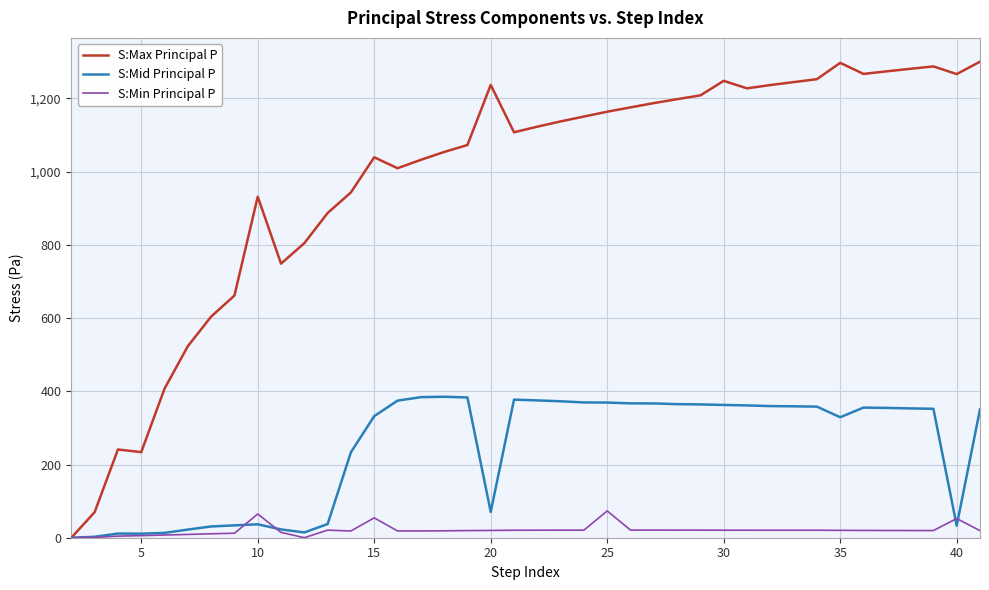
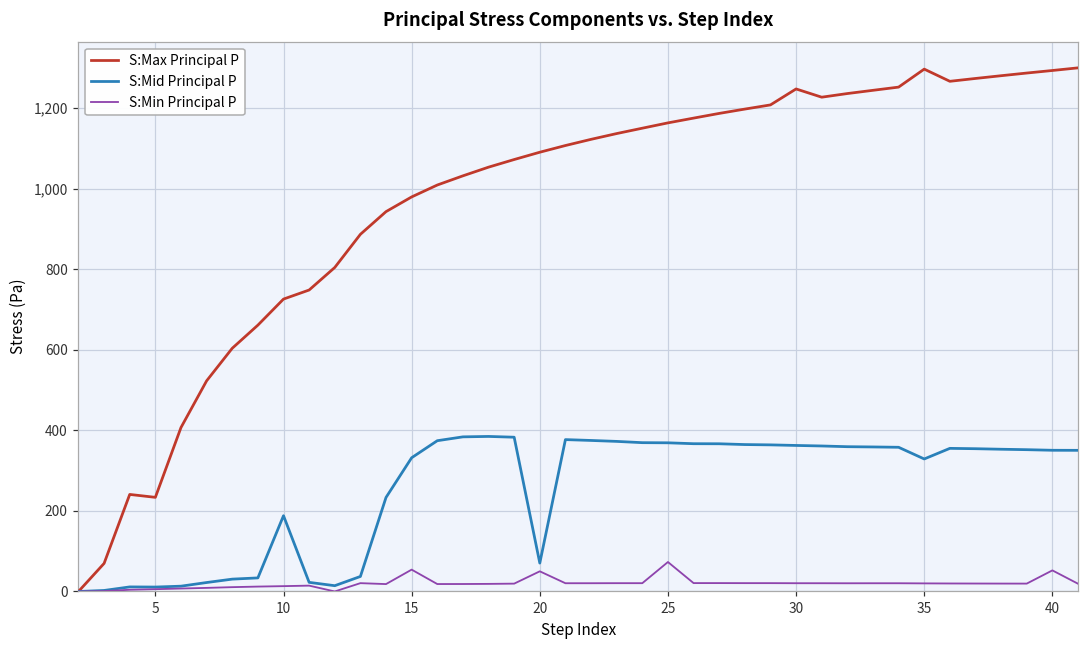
  {
    "S:Max Principal P": {
      "5": "230",
-     "10": "930",
-     "15": "1,040",
-     "20": "1,240",
+     "10": "730",
+     "15": "980",
+     "20": "1,090",
      "25": "1,160",
      "30": "1,250",
      "35": "1,300",
-     "40": "1,270"
+     "40": "1,290"
    },
    "S:Mid Principal P": {
-     "10": "40",
+     "10": "190",
      "15": "330",
      "20": "70",
      "25": "370",
      "30": "360",
      "35": "330",
-     "40": "30"
+     "40": "350"
    },
    "S:Min Principal P": {
-     "10": "60",
+     "10": "10",
      "15": "50",
-     "20": "20",
+     "20": "50",
      "25": "70",
      "30": "20",
      "35": "20",
      "40": "50"
    }
  }
